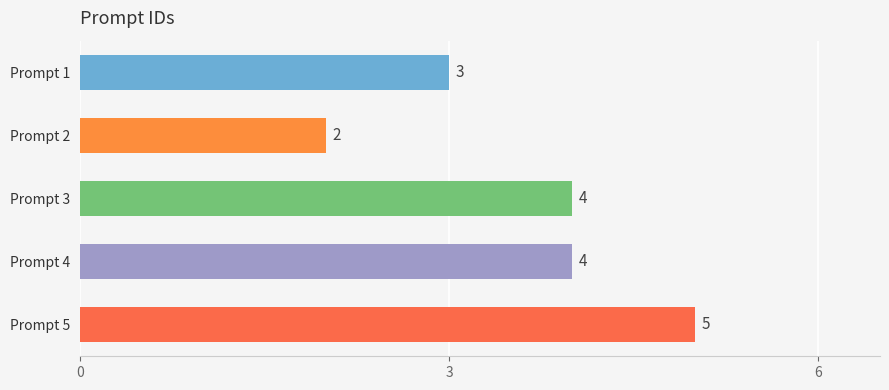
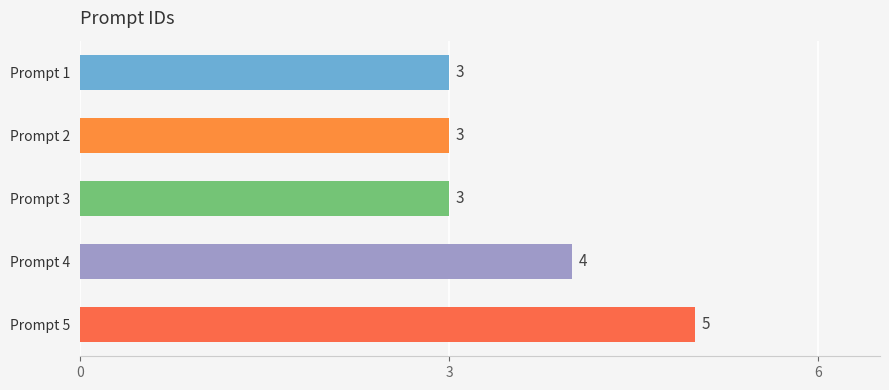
  {
    "Prompt 1": 3,
-   "Prompt 2": 2,
-   "Prompt 3": 4,
+   "Prompt 2": 3,
+   "Prompt 3": 3,
    "Prompt 4": 4,
    "Prompt 5": 5
  }
